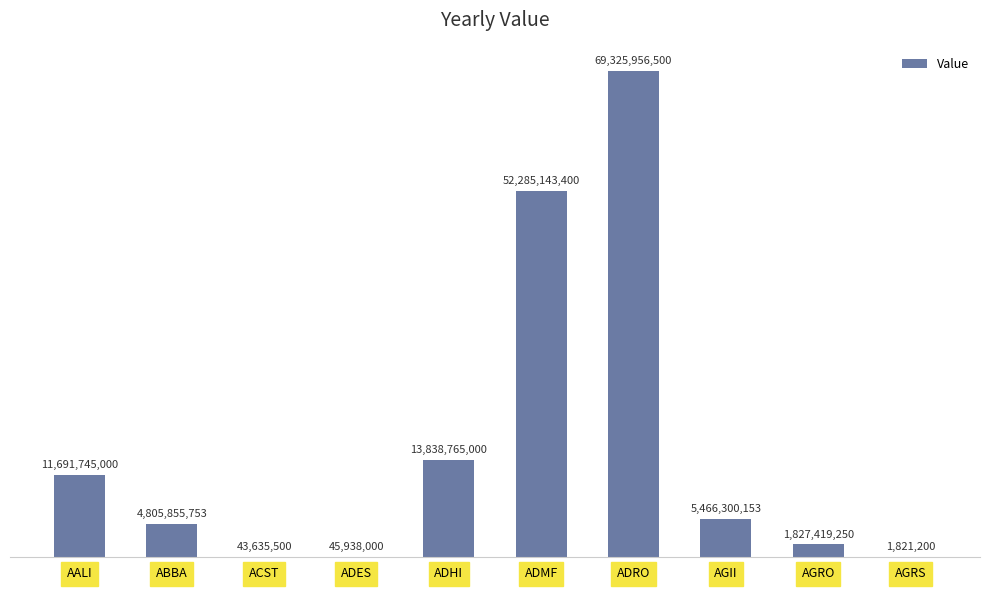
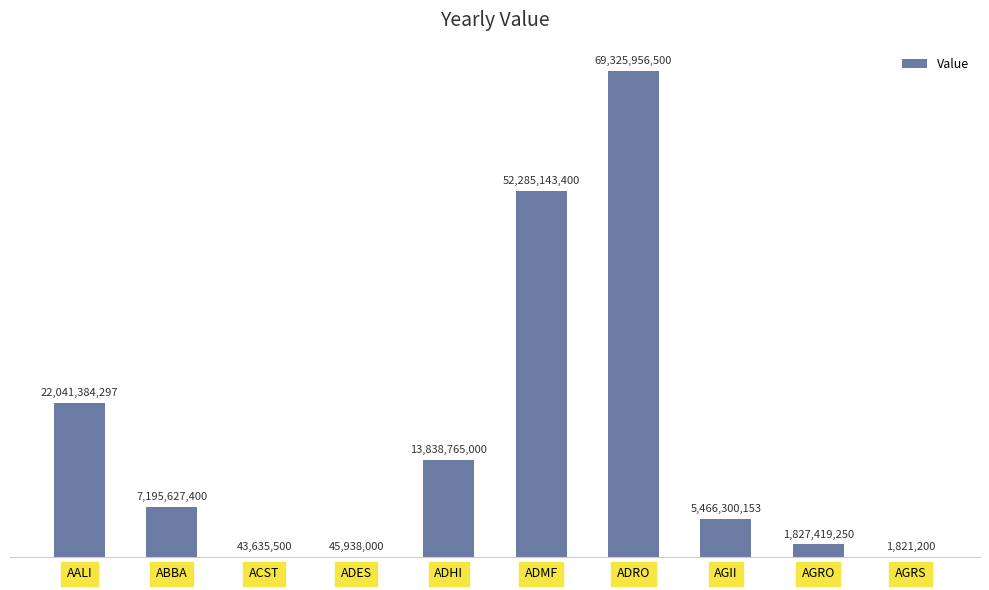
  {
-   "AALI": "11,691,745,000",
-   "ABBA": "4,805,855,753",
+   "AALI": "22,041,384,297",
+   "ABBA": "7,195,627,400",
    "ACST": "43,635,500",
    "ADES": "45,938,000",
    "ADHI": "13,838,765,000",
    "ADMF": "52,285,143,400",
    "ADRO": "69,325,956,500",
    "AGII": "5,466,300,153",
    "AGRO": "1,827,419,250",
    "AGRS": "1,821,200"
  }
